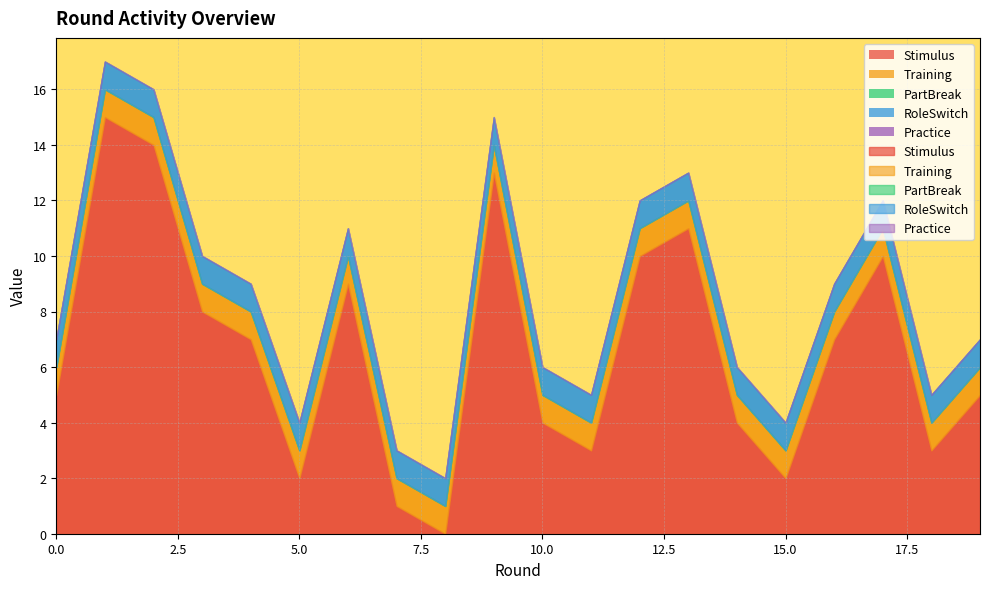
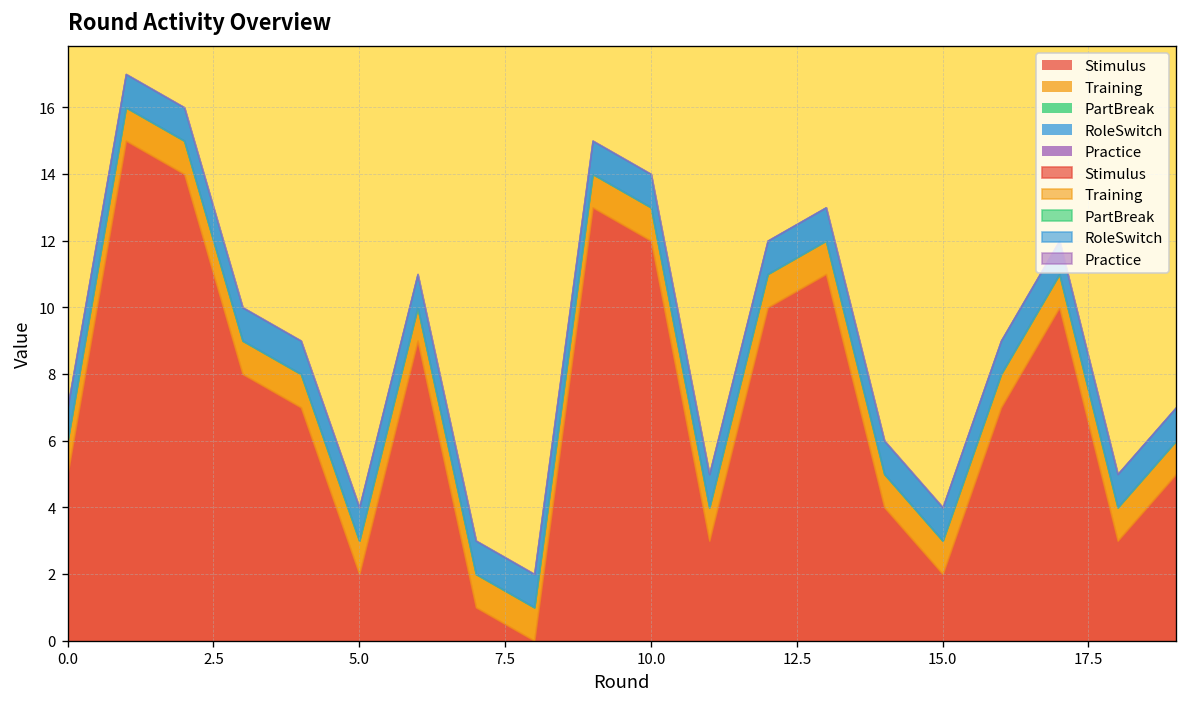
  {
    "Stimulus": {
      "0.0": 5,
      "5.0": 2,
-     "10.0": 4,
+     "10.0": 12,
      "15.0": 2
    }
  }
